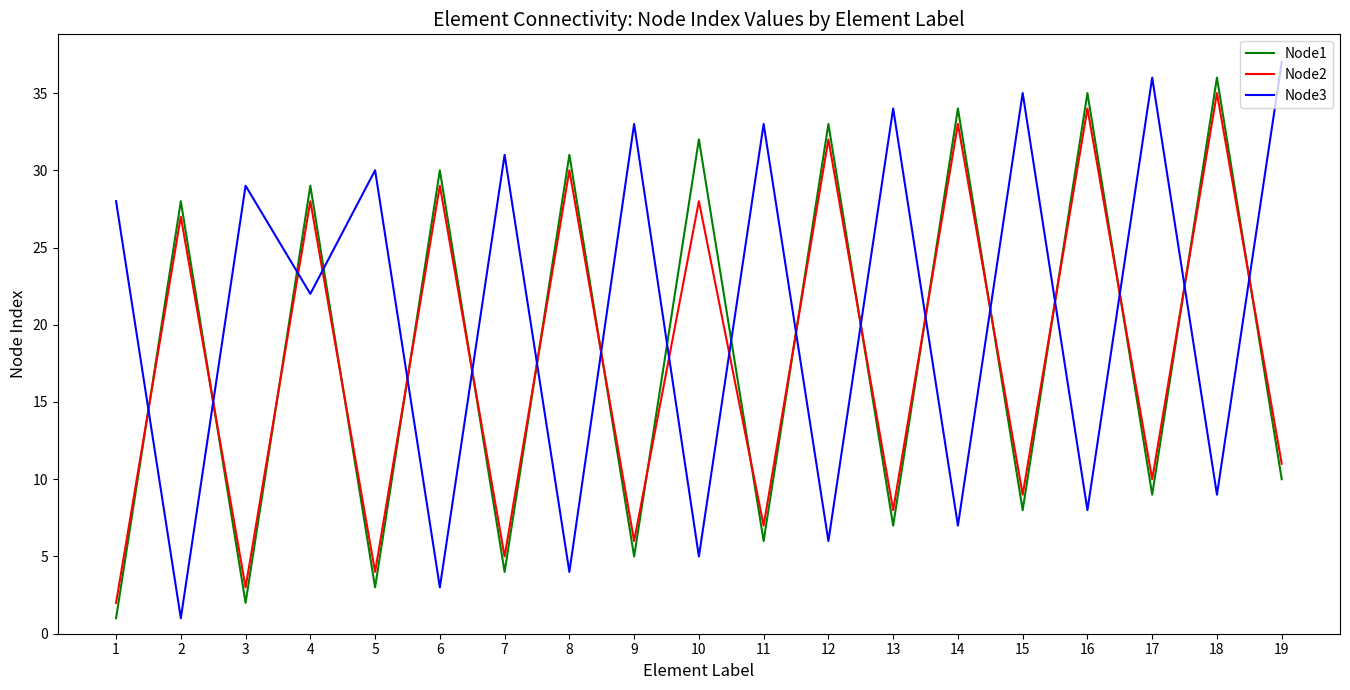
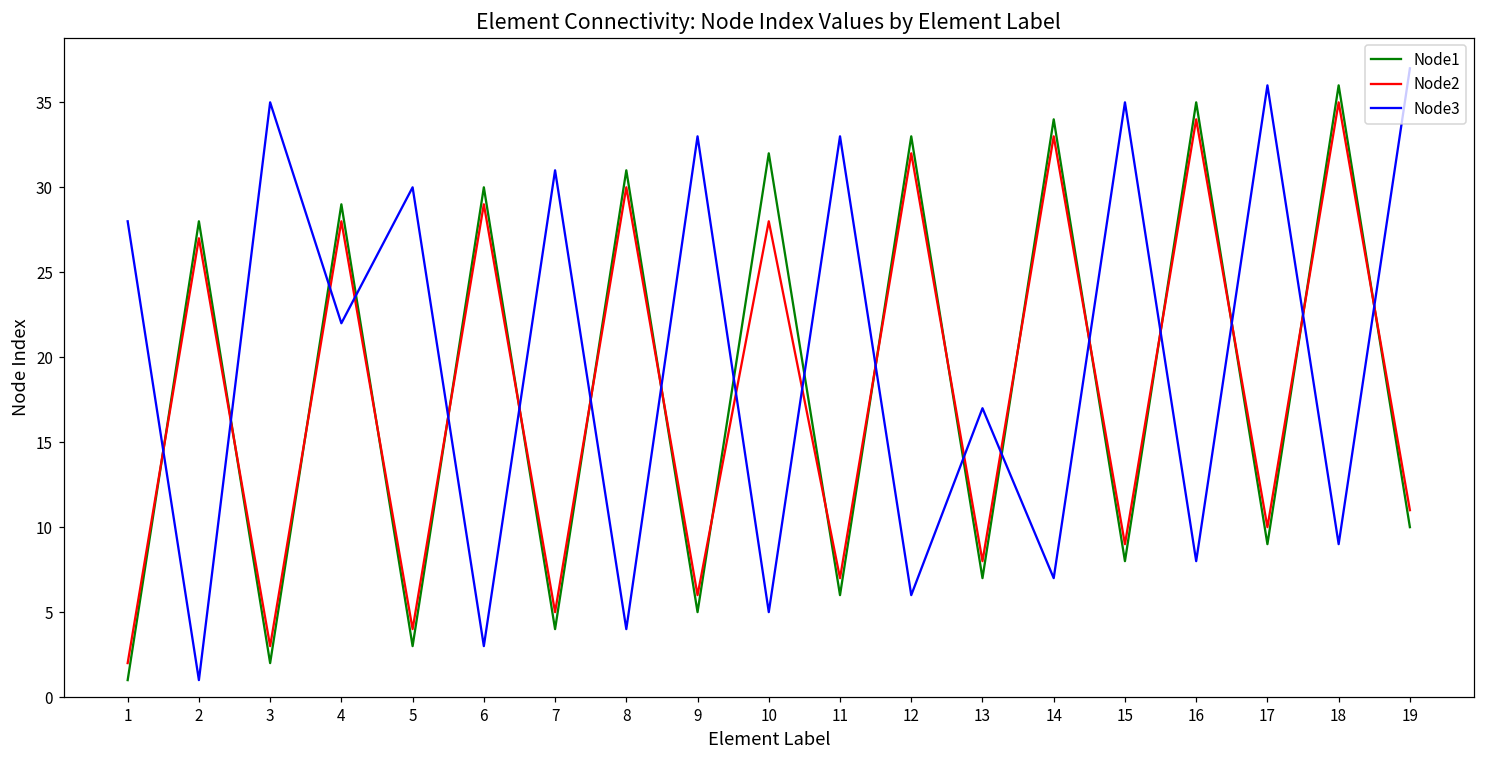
  {
    "Node1": {
      "1": 1,
      "2": 28,
      "3": 2,
      "4": 29,
      "5": 3,
      "6": 30,
      "7": 4,
      "8": 31,
      "9": 5,
      "10": 32,
      "11": 6,
      "12": 33,
      "13": 7,
      "14": 34,
      "15": 8,
      "16": 35,
      "17": 9,
      "18": 36,
      "19": 10
    },
    "Node2": {
      "1": 2,
      "2": 27,
      "3": 3,
      "4": 28,
      "5": 4,
      "6": 29,
      "7": 5,
      "8": 30,
      "9": 6,
      "10": 28,
      "11": 7,
      "12": 32,
      "13": 8,
      "14": 33,
      "15": 9,
      "16": 34,
      "17": 10,
      "18": 35,
      "19": 11
    },
    "Node3": {
      "1": 28,
      "2": 1,
-     "3": 29,
+     "3": 35,
      "4": 22,
      "5": 30,
      "6": 3,
      "7": 31,
      "8": 4,
      "9": 33,
      "10": 5,
      "11": 33,
      "12": 6,
-     "13": 34,
+     "13": 17,
      "14": 7,
      "15": 35,
      "16": 8,
      "17": 36,
      "18": 9
    }
  }
